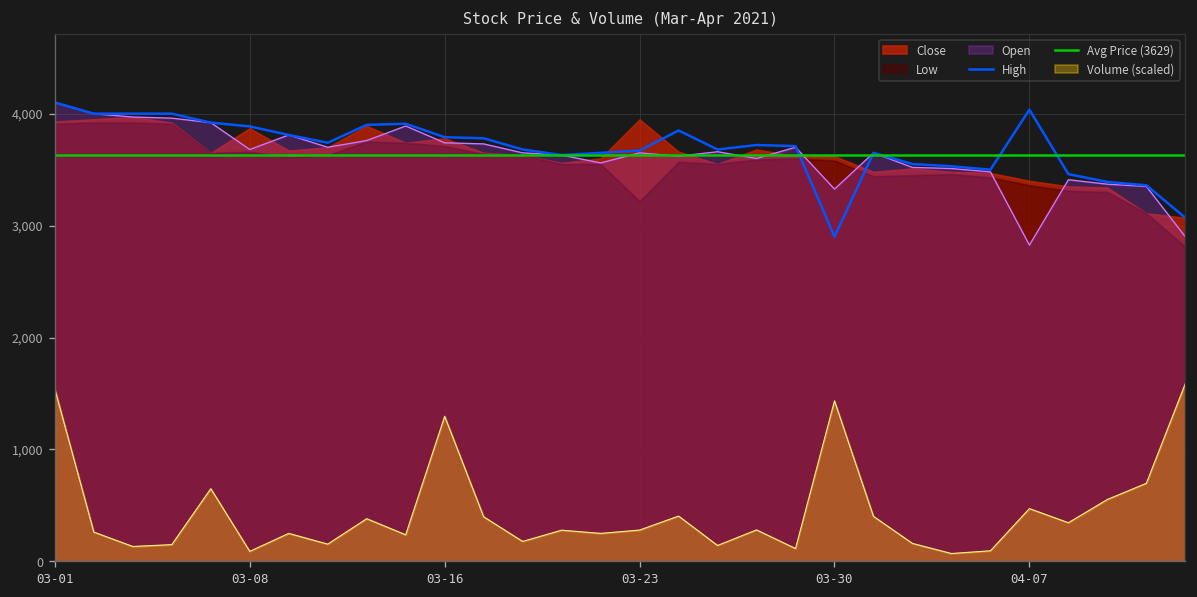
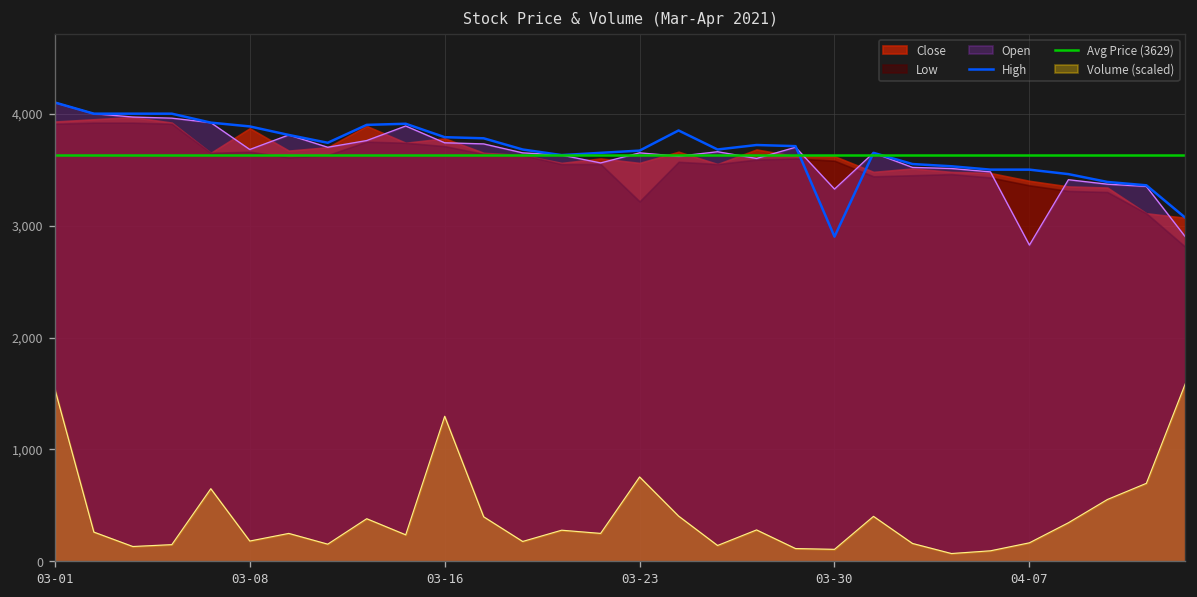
  {
    "Open": {
      "03-16": "3,700",
      "03-30": "3,300",
      "04-07": "2,800"
    },
    "Close": {
-     "03-23": "3,900",
+     "03-23": "3,600",
      "03-30": "3,600",
      "04-07": "3,400"
    },
    "Low": {
      "03-16": "3,700",
      "03-23": "3,200",
      "03-30": "3,600",
      "04-07": "3,400"
    },
    "High": {
      "03-30": "2,900",
-     "04-07": "4,000"
+     "04-07": "3,500"
    },
    "Volume (scaled)": {
      "03-01": "1,500",
-     "03-08": "100",
+     "03-08": "200",
      "03-16": "1,300",
-     "03-23": "300",
-     "03-30": "1,400",
-     "04-07": "500"
+     "03-23": "800",
+     "03-30": "100",
+     "04-07": "200"
    }
  }
